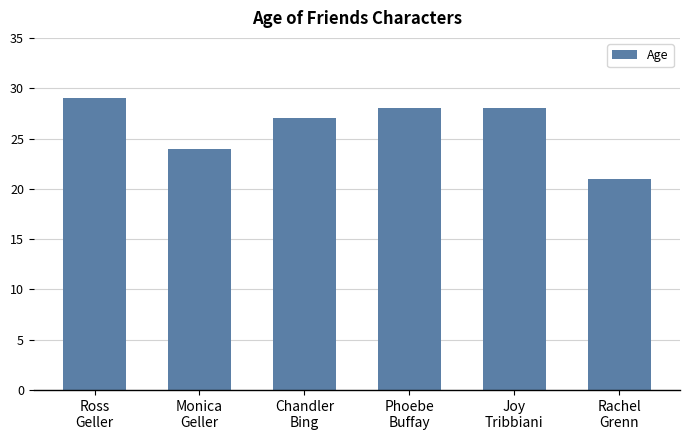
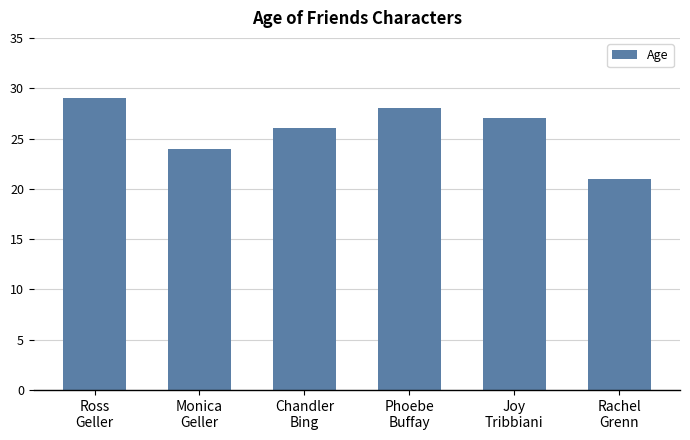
  {
    "Ross Geller": 29,
    "Monica Geller": 24,
-   "Chandler Bing": 27,
+   "Chandler Bing": 26,
    "Phoebe Buffay": 28,
-   "Joy Tribbiani": 28,
+   "Joy Tribbiani": 27,
    "Rachel Grenn": 21
  }
